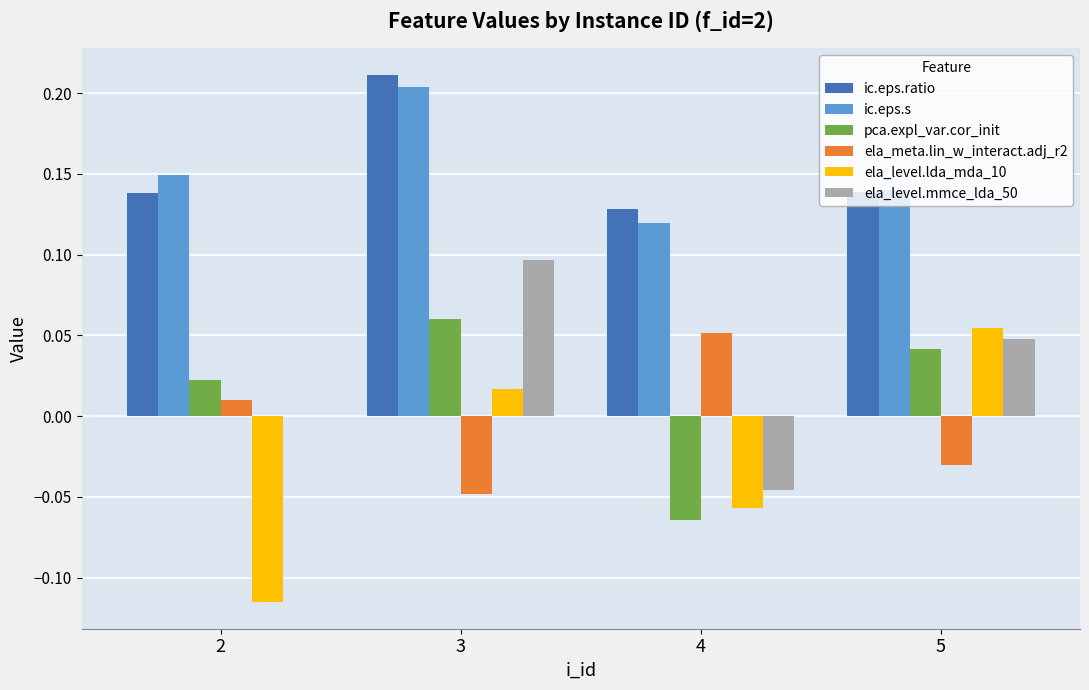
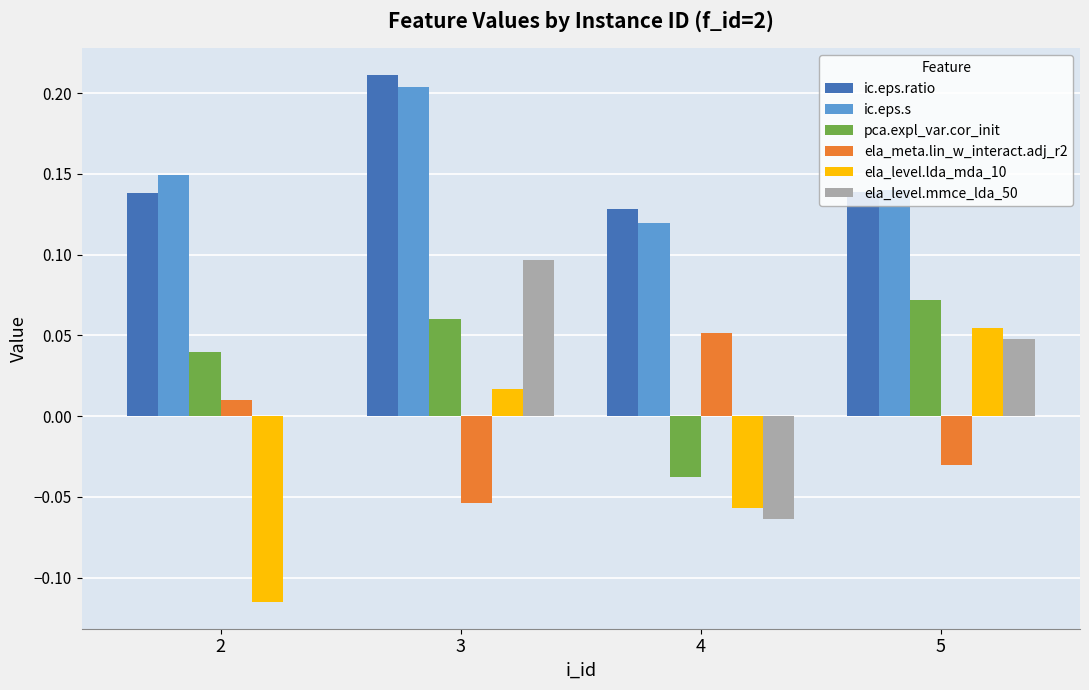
  {
    "pca.expl_var.cor_init": {
-     "2": 0.022,
+     "2": 0.039,
      "3": 0.060,
-     "4": -0.064,
-     "5": 0.041
+     "4": -0.038,
+     "5": 0.072
    },
    "ela_meta.lin_w_interact.adj_r2": {
      "2": 0.010,
-     "3": -0.048,
+     "3": -0.054,
      "4": 0.052,
      "5": -0.030
    },
    "ela_level.lda_mda_10": {
      "2": -0.115,
      "3": 0.017,
      "4": -0.057,
      "5": 0.054
    },
    "ela_level.mmce_lda_50": {
      "2": 0.000,
      "3": 0.097,
-     "4": -0.046,
+     "4": -0.064,
      "5": 0.048
    }
  }
